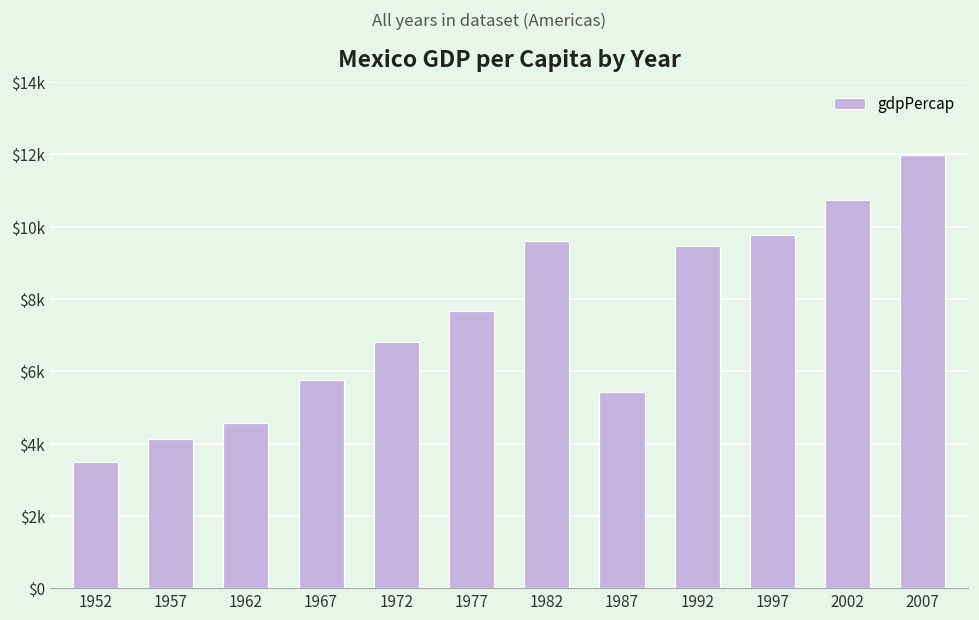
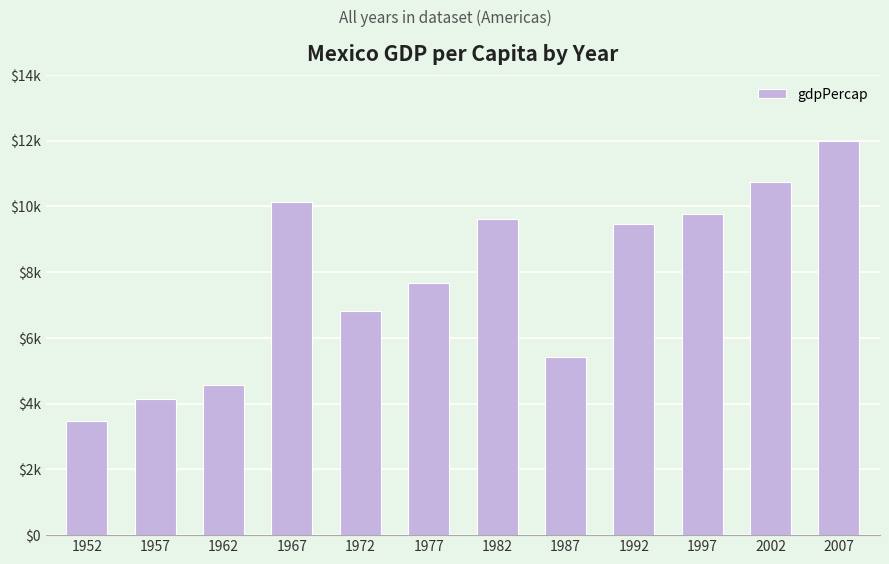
  {
    "1952": "$3500",
    "1957": "$4100",
    "1962": "$4600",
-   "1967": "$5800",
+   "1967": "$10100",
    "1972": "$6800",
    "1977": "$7700",
    "1982": "$9600",
    "1987": "$5400",
    "1992": "$9500",
    "1997": "$9800",
    "2002": "$10700",
    "2007": "$12000"
  }
